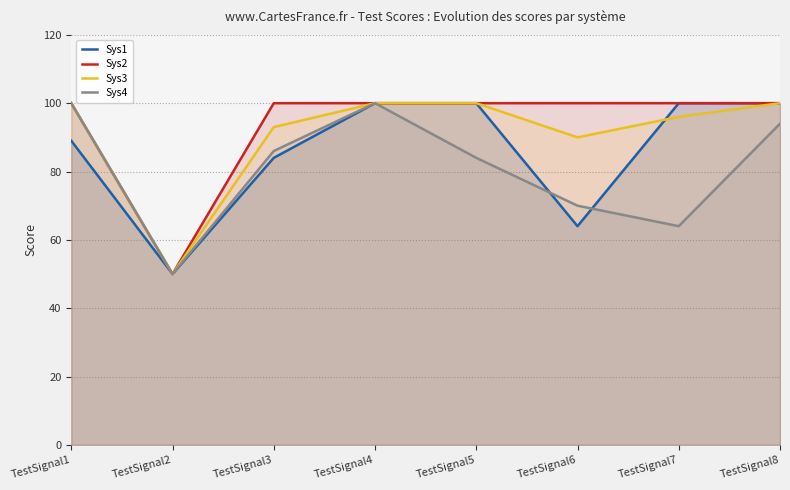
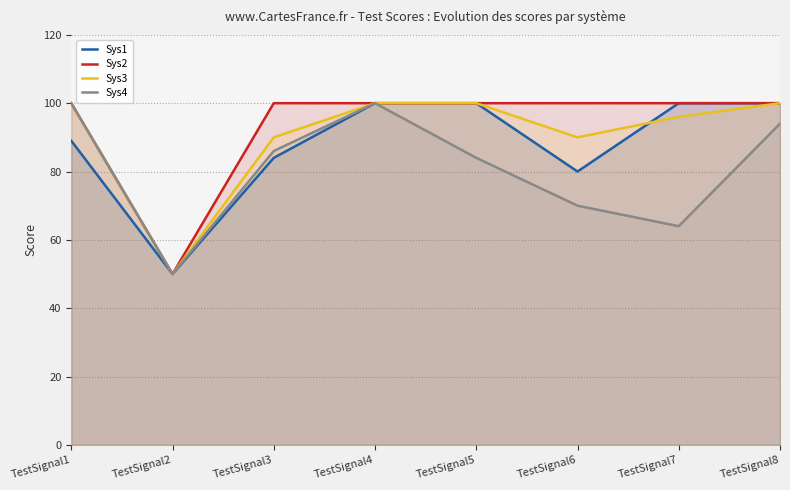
  {
    "Sys1": {
      "TestSignal1": 89,
      "TestSignal3": 84,
-     "TestSignal6": 64
+     "TestSignal6": 80
    },
    "Sys2": {
      "TestSignal3": 100,
      "TestSignal6": 100
    },
    "Sys3": {
-     "TestSignal3": 93,
+     "TestSignal3": 90,
      "TestSignal6": 90,
      "TestSignal7": 96
    },
    "Sys4": {
      "TestSignal3": 86,
      "TestSignal5": 84,
      "TestSignal6": 70,
      "TestSignal7": 64,
      "TestSignal8": 94
    }
  }
